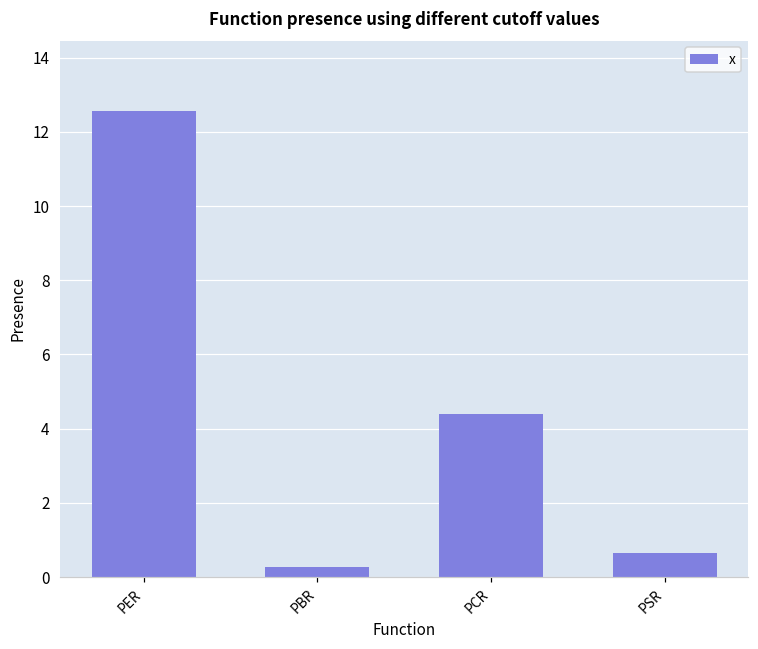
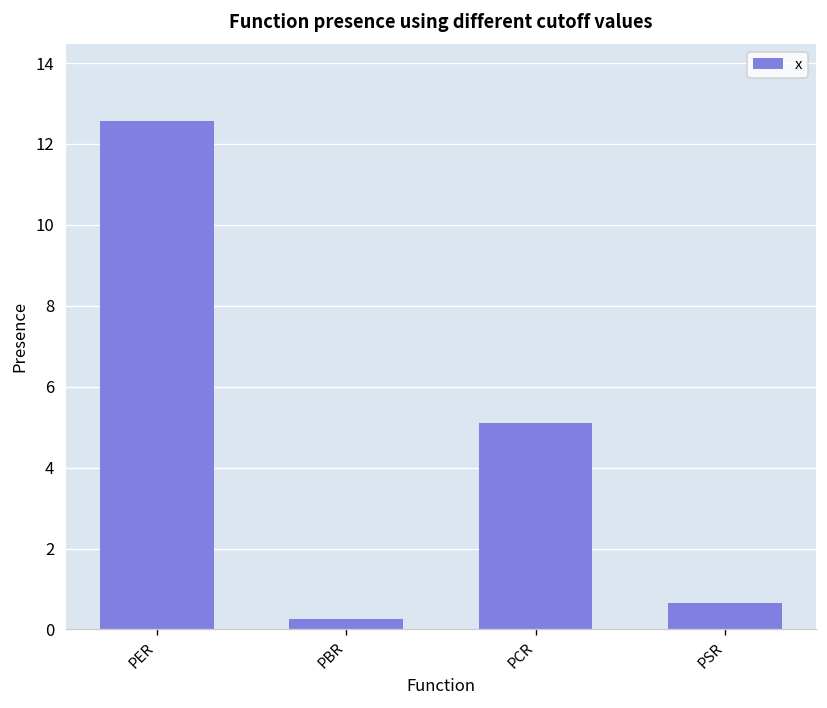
  {
    "PER": 12.6,
    "PBR": 0.3,
-   "PCR": 4.4,
+   "PCR": 5.1,
    "PSR": 0.7
  }
